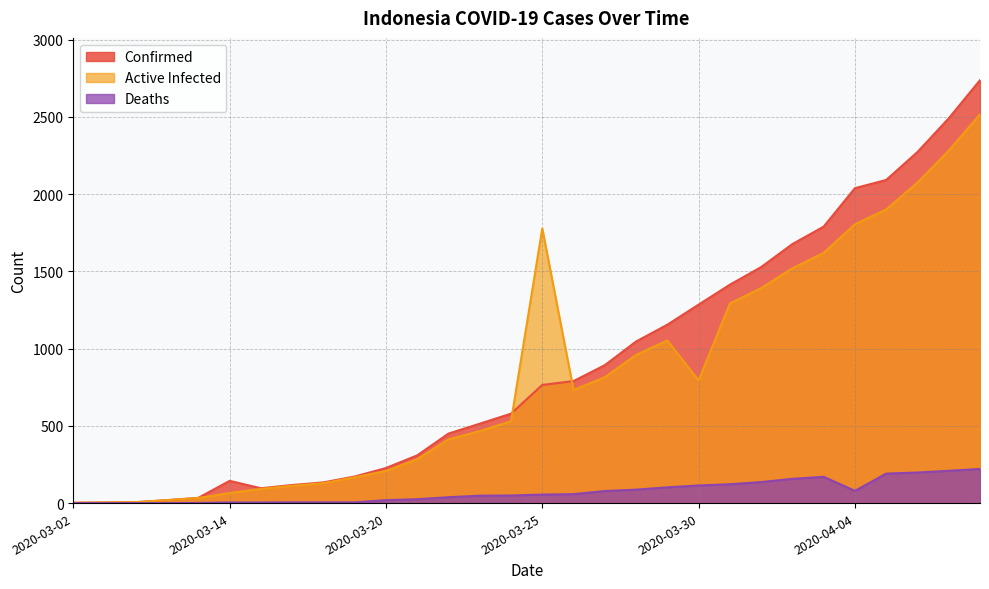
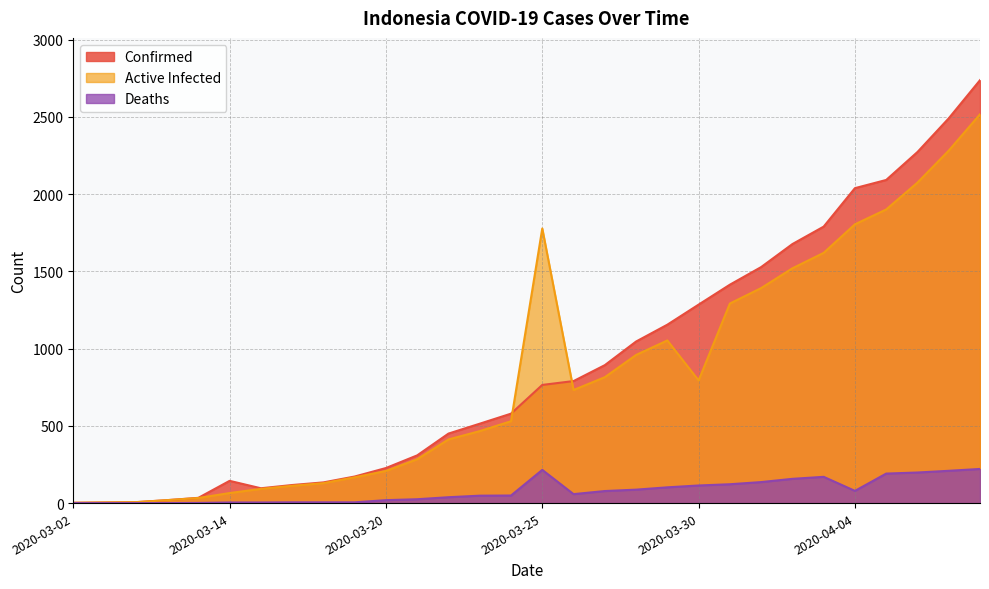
  {
    "Confirmed": {
      "2020-03-14": 140,
      "2020-03-20": 230,
      "2020-03-25": 770,
      "2020-03-30": 1290,
      "2020-04-04": 2040
    },
    "Active Infected": {
      "2020-03-14": 70,
      "2020-03-20": 210,
      "2020-03-25": 1780,
      "2020-03-30": 790,
      "2020-04-04": 1810
    },
    "Deaths": {
      "2020-03-14": 0,
      "2020-03-20": 20,
-     "2020-03-25": 60,
+     "2020-03-25": 220,
      "2020-03-30": 110,
      "2020-04-04": 80
    }
  }
